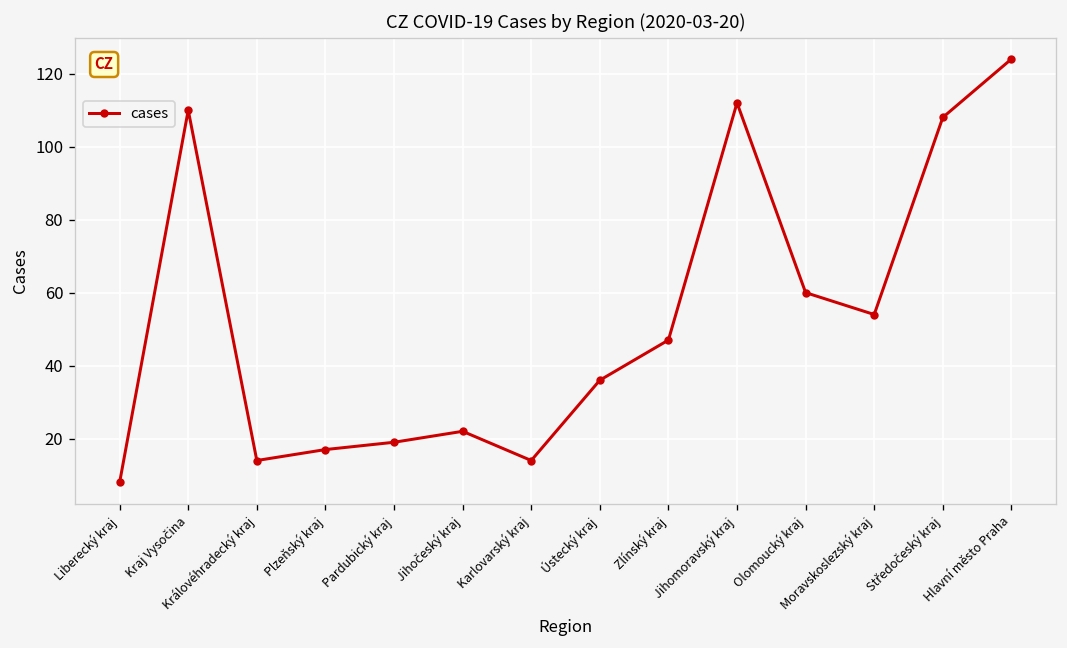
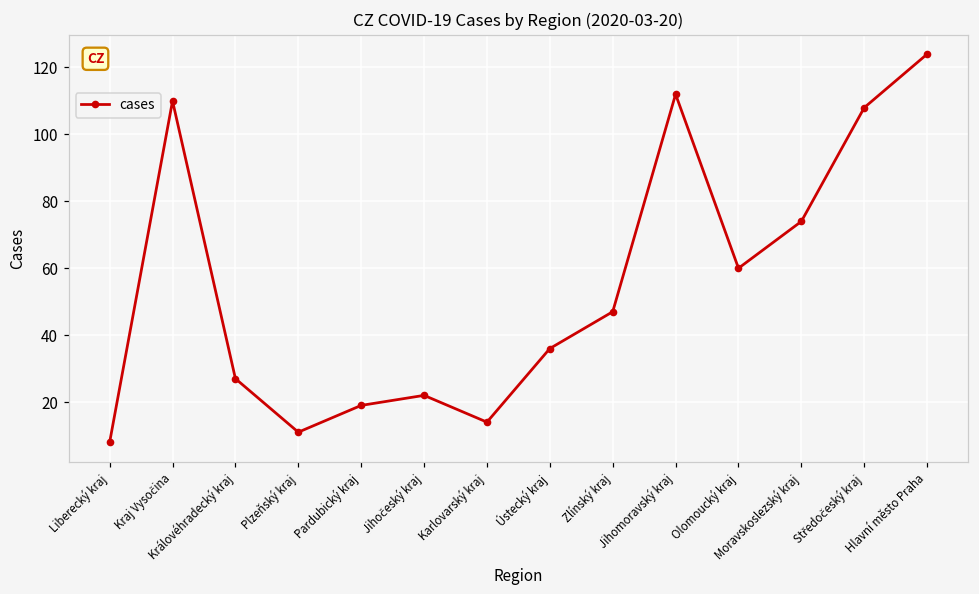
  {
    "Liberecký kraj": 8,
    "Kraj Vysočina": 110,
-   "Královéhradecký kraj": 14,
-   "Plzeňský kraj": 17,
+   "Královéhradecký kraj": 27,
+   "Plzeňský kraj": 11,
    "Pardubický kraj": 19,
    "Jihočeský kraj": 22,
    "Karlovarský kraj": 14,
    "Ústecký kraj": 36,
    "Zlínský kraj": 47,
    "Jihomoravský kraj": 112,
    "Olomoucký kraj": 60,
-   "Moravskoslezský kraj": 54,
+   "Moravskoslezský kraj": 74,
    "Středočeský kraj": 108,
    "Hlavní město Praha": 124
  }
